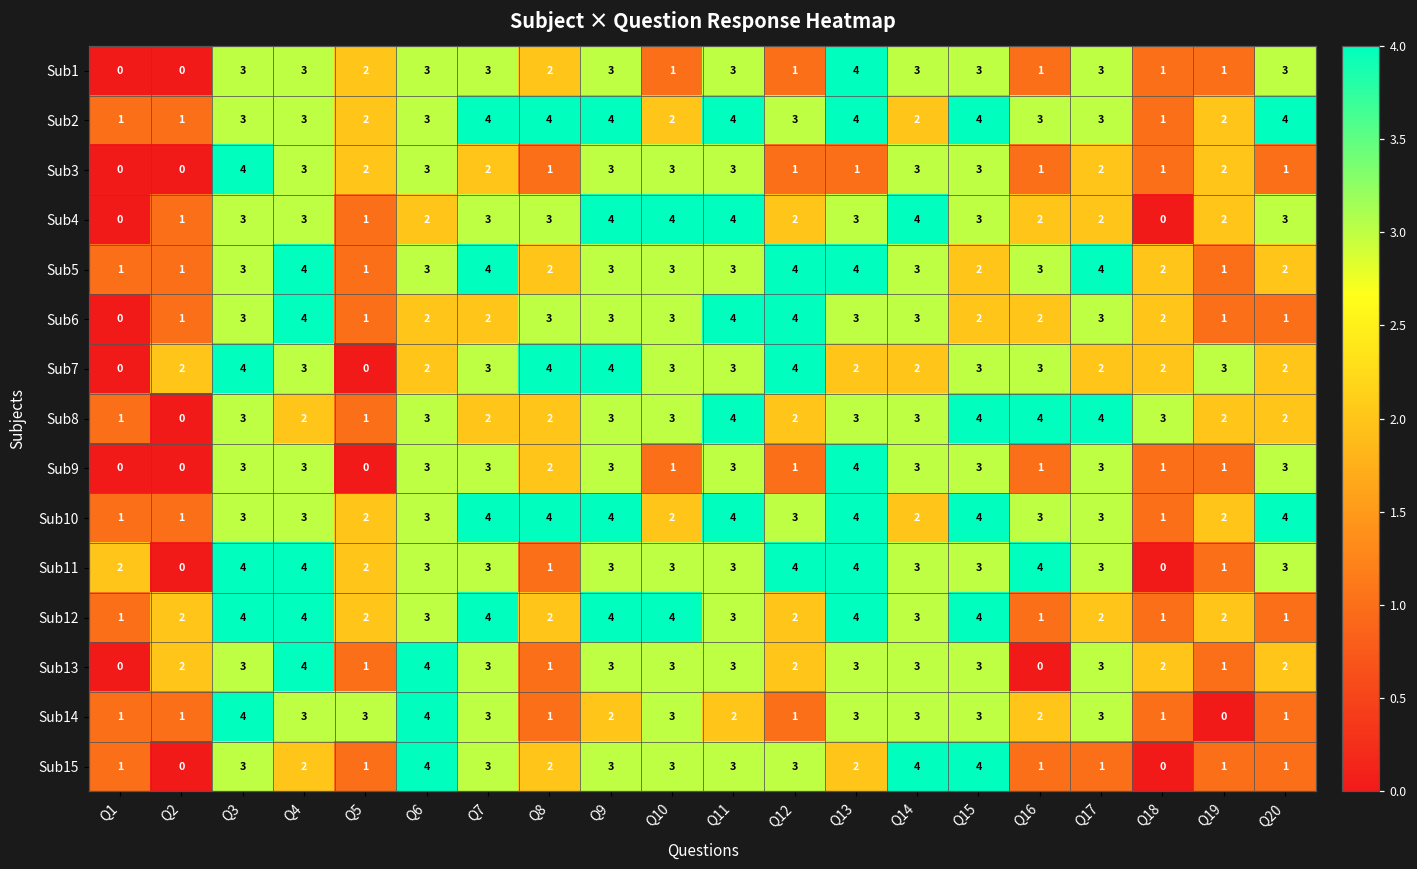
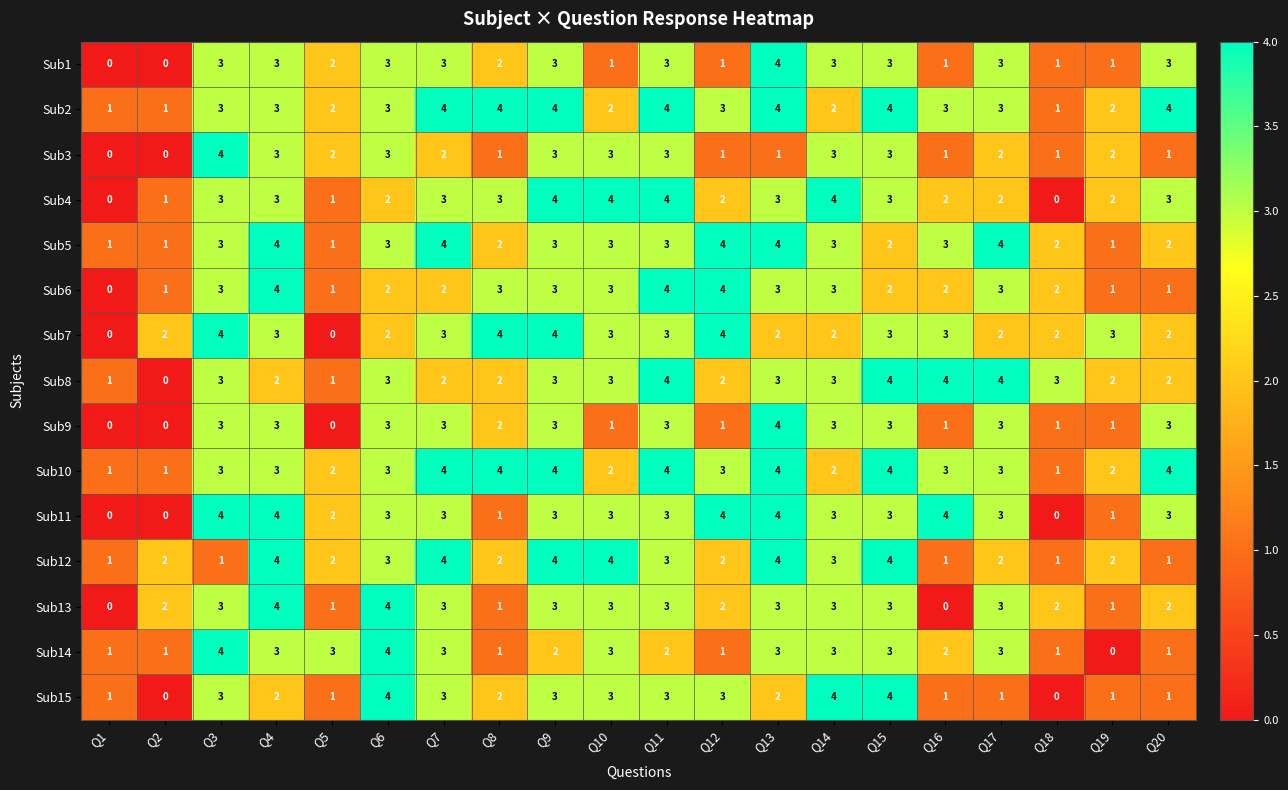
  {
    "Sub11": {
-     "Q1": 2,
+     "Q1": 0,
      "Q2": 0,
      "Q3": 4,
      "Q4": 4,
      "Q5": 2,
      "Q6": 3,
      "Q7": 3,
      "Q8": 1,
      "Q9": 3,
      "Q10": 3,
      "Q11": 3,
      "Q12": 4,
      "Q13": 4,
      "Q14": 3,
      "Q15": 3,
      "Q16": 4,
      "Q17": 3,
      "Q18": 0,
      "Q19": 1,
      "Q20": 3
    },
    "Sub12": {
      "Q1": 1,
      "Q2": 2,
-     "Q3": 4,
+     "Q3": 1,
      "Q4": 4,
      "Q5": 2,
      "Q6": 3,
      "Q7": 4,
      "Q8": 2,
      "Q9": 4,
      "Q10": 4,
      "Q11": 3,
      "Q12": 2,
      "Q13": 4,
      "Q14": 3,
      "Q15": 4,
      "Q16": 1,
      "Q17": 2,
      "Q18": 1,
      "Q19": 2,
      "Q20": 1
    }
  }
